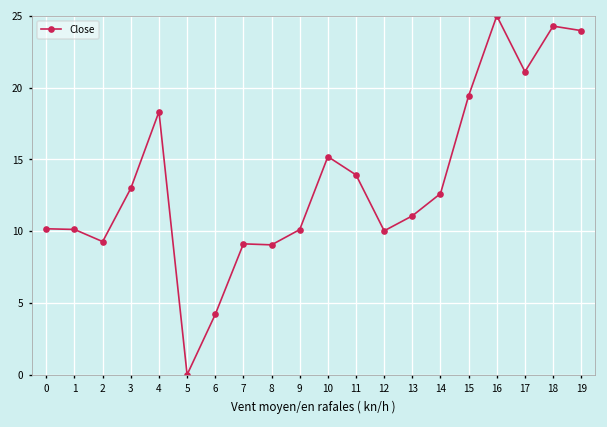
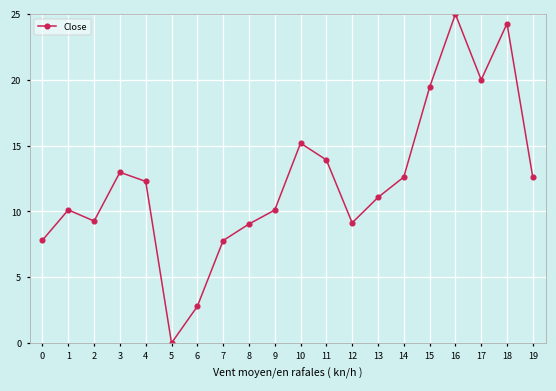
  {
-   "0": 10.2,
+   "0": 7.8,
    "1": 10.1,
    "2": 9.3,
    "3": 13.0,
-   "4": 18.3,
+   "4": 12.3,
    "5": 0.0,
-   "6": 4.2,
-   "7": 9.1,
+   "6": 2.8,
+   "7": 7.8,
    "8": 9.0,
    "9": 10.1,
    "10": 15.2,
    "11": 13.9,
-   "12": 10.0,
+   "12": 9.1,
    "13": 11.1,
    "14": 12.6,
    "15": 19.4,
    "16": 25.0,
-   "17": 21.1,
+   "17": 20.0,
    "18": 24.3,
-   "19": 24.0
+   "19": 12.6
  }
